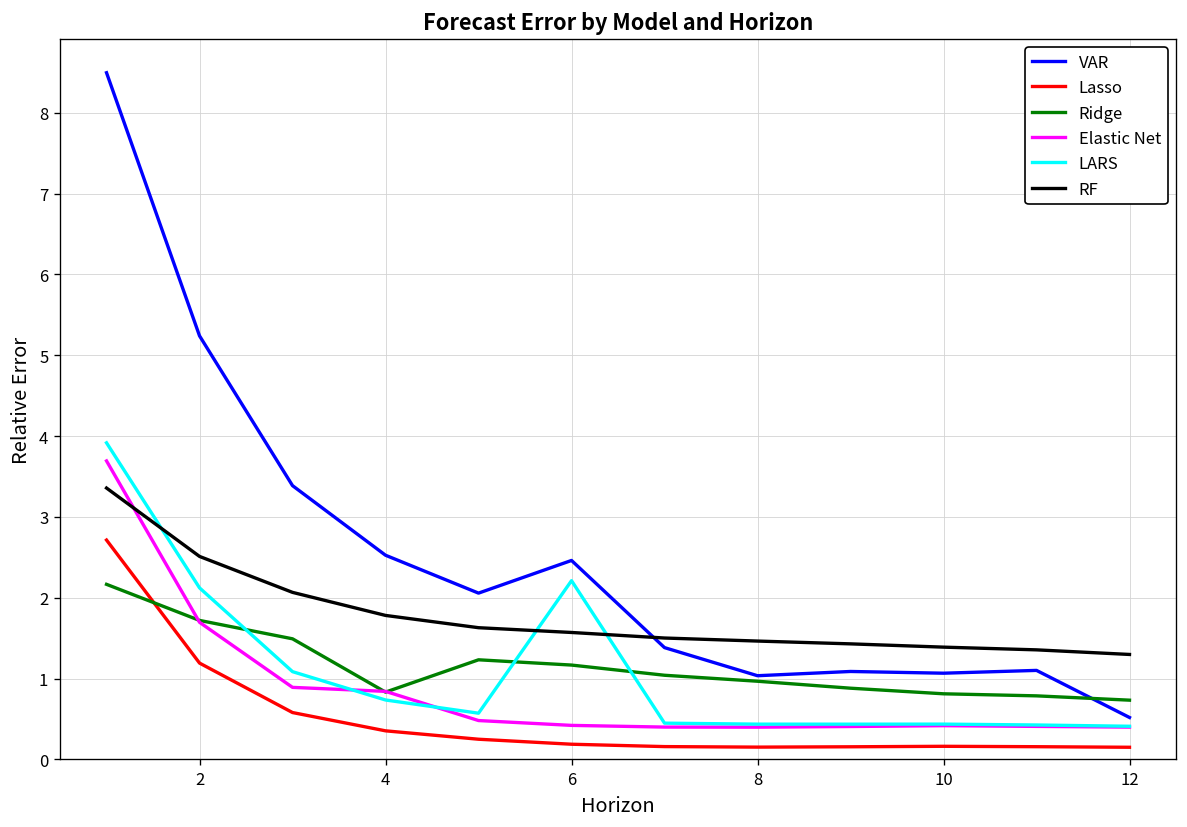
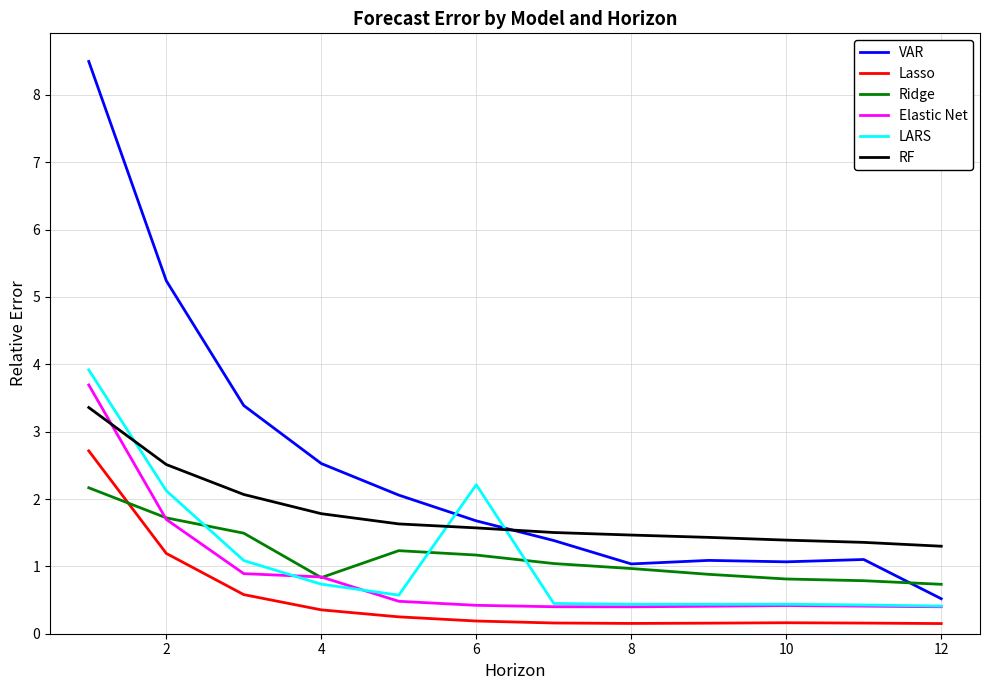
  {
    "VAR": {
      "2": 5.2,
      "4": 2.5,
-     "6": 2.5,
+     "6": 1.7,
      "8": 1.0,
      "10": 1.1,
      "12": 0.5
    },
    "Lasso": {
      "2": 1.2,
      "4": 0.4,
      "6": 0.2,
      "8": 0.2,
      "10": 0.2,
      "12": 0.2
    },
    "Ridge": {
      "6": 1.2,
      "8": 1.0,
      "10": 0.8,
      "12": 0.7
    },
    "Elastic Net": {
      "6": 0.4
    },
    "LARS": {
      "2": 2.1,
      "4": 0.7,
      "6": 2.2
    },
    "RF": {
      "2": 2.5,
      "4": 1.8,
      "6": 1.6,
      "8": 1.5,
      "10": 1.4,
      "12": 1.3
    }
  }
